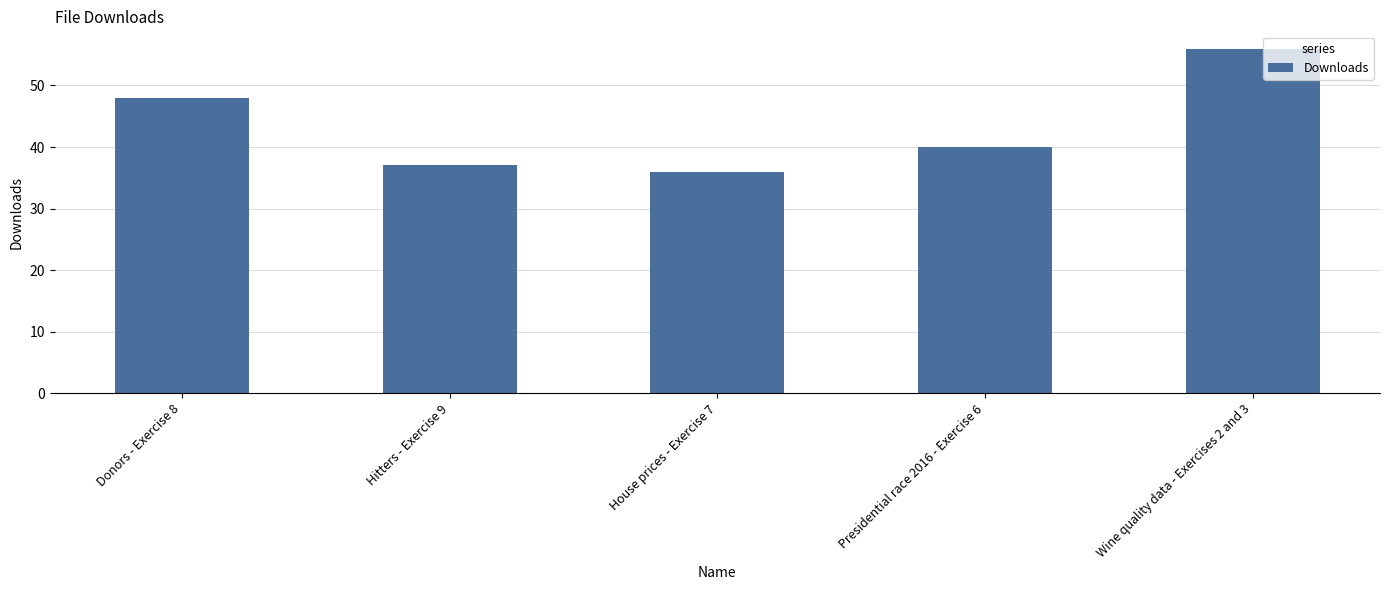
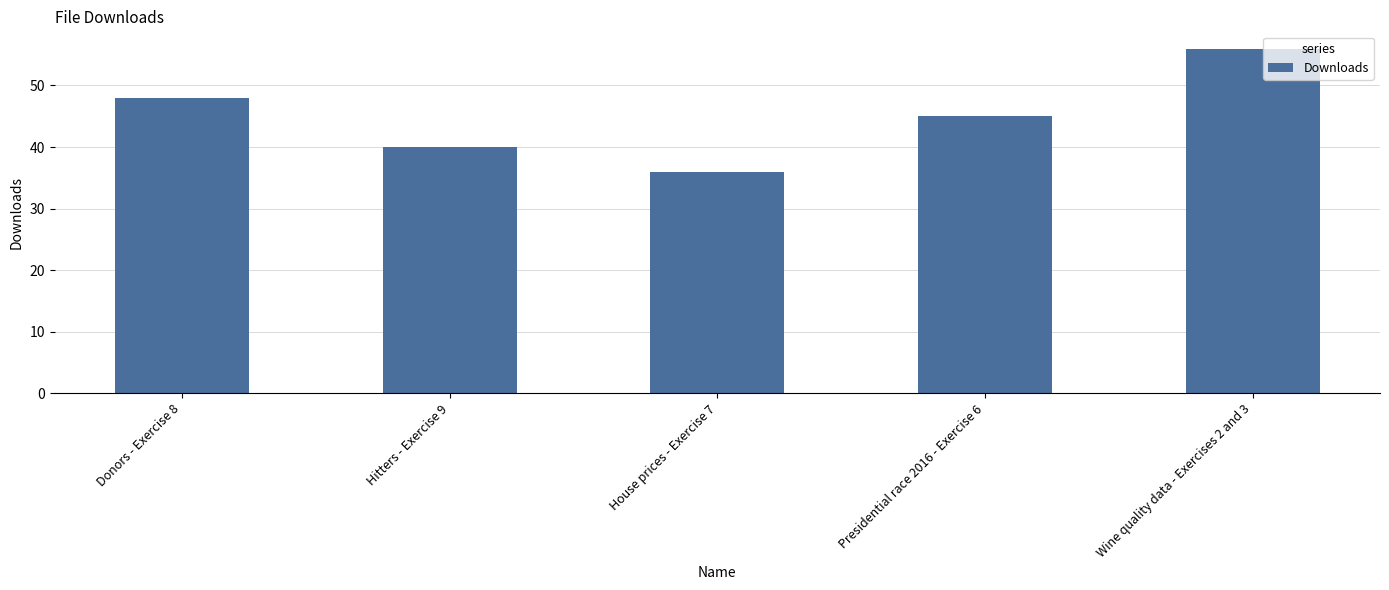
  {
    "Donors - Exercise 8": 48,
-   "Hitters - Exercise 9": 37,
+   "Hitters - Exercise 9": 40,
    "House prices - Exercise 7": 36,
-   "Presidential race 2016 - Exercise 6": 40,
+   "Presidential race 2016 - Exercise 6": 45,
    "Wine quality data - Exercises 2 and 3": 56
  }
